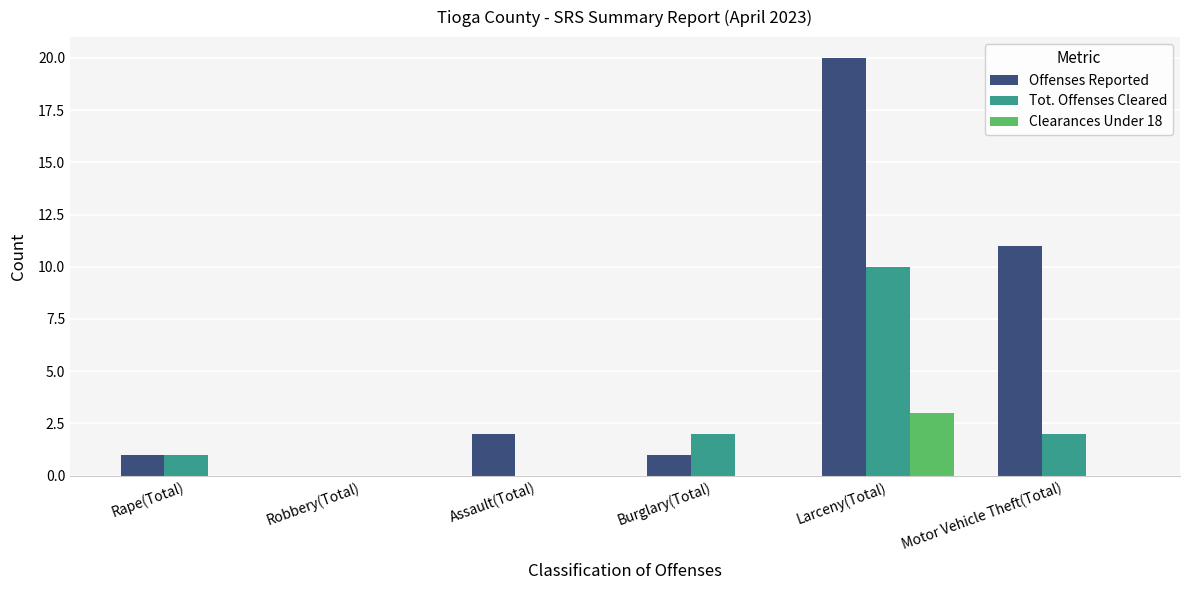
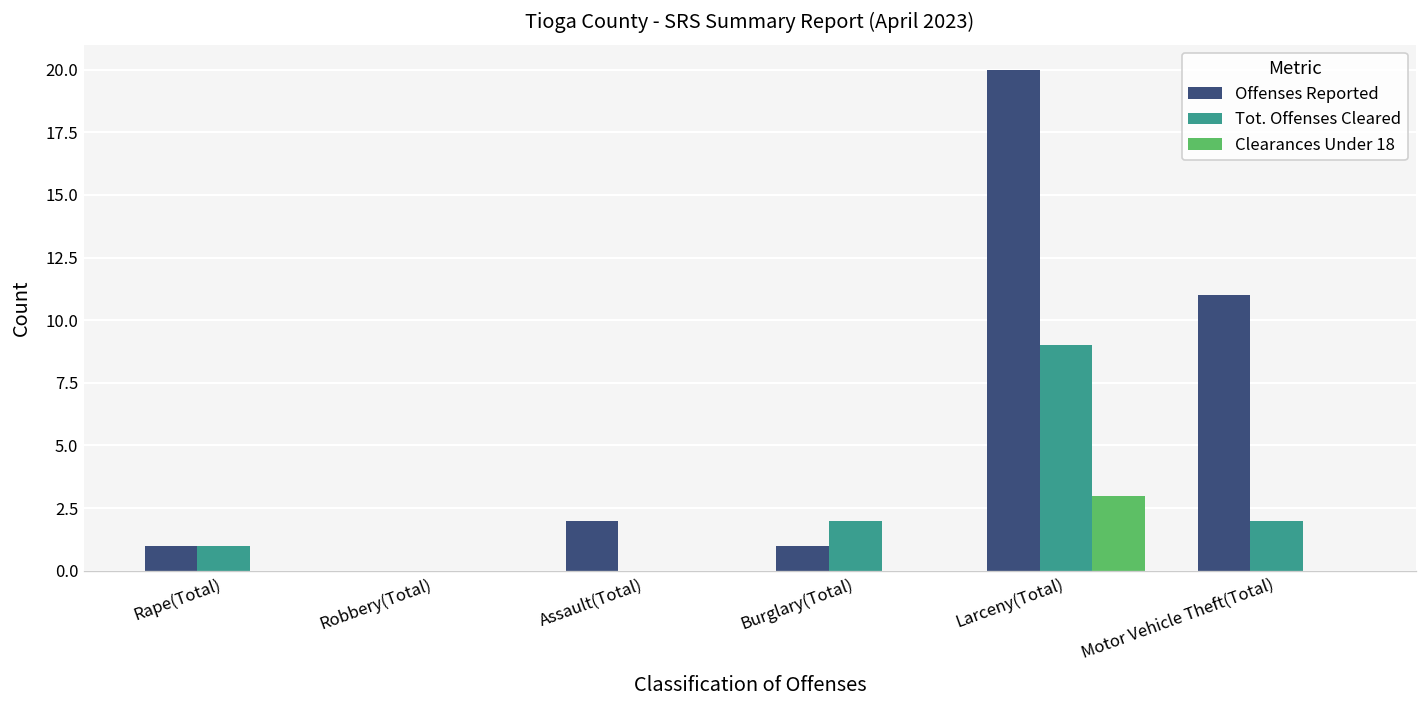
  {
    "Offenses Reported": {
      "Rape(Total)": 1,
      "Robbery(Total)": 0,
      "Assault(Total)": 2,
      "Burglary(Total)": 1,
      "Larceny(Total)": 20,
      "Motor Vehicle Theft(Total)": 11
    },
    "Tot. Offenses Cleared": {
      "Rape(Total)": 1,
      "Robbery(Total)": 0,
      "Assault(Total)": 0,
      "Burglary(Total)": 2,
-     "Larceny(Total)": 10,
+     "Larceny(Total)": 9,
      "Motor Vehicle Theft(Total)": 2
    },
    "Clearances Under 18": {
      "Rape(Total)": 0,
      "Robbery(Total)": 0,
      "Assault(Total)": 0,
      "Burglary(Total)": 0,
      "Larceny(Total)": 3,
      "Motor Vehicle Theft(Total)": 0
    }
  }
